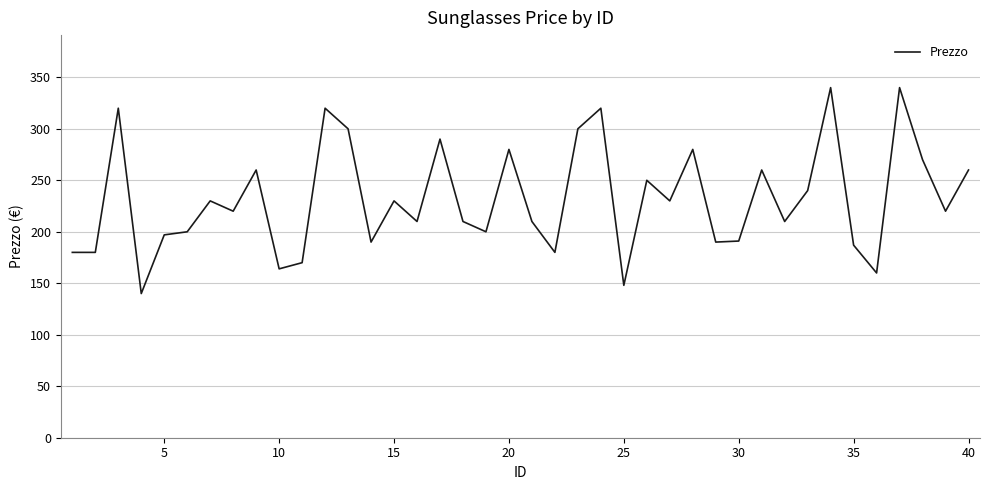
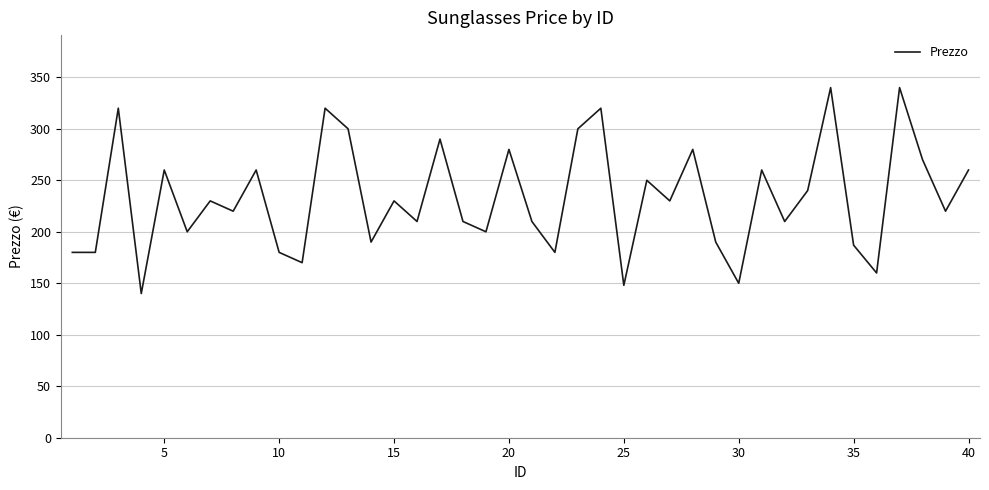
  {
-   "5": 197,
-   "10": 164,
+   "5": 260,
+   "10": 180,
    "15": 230,
    "20": 280,
    "25": 148,
-   "30": 191,
+   "30": 150,
    "35": 187,
    "40": 260
  }
